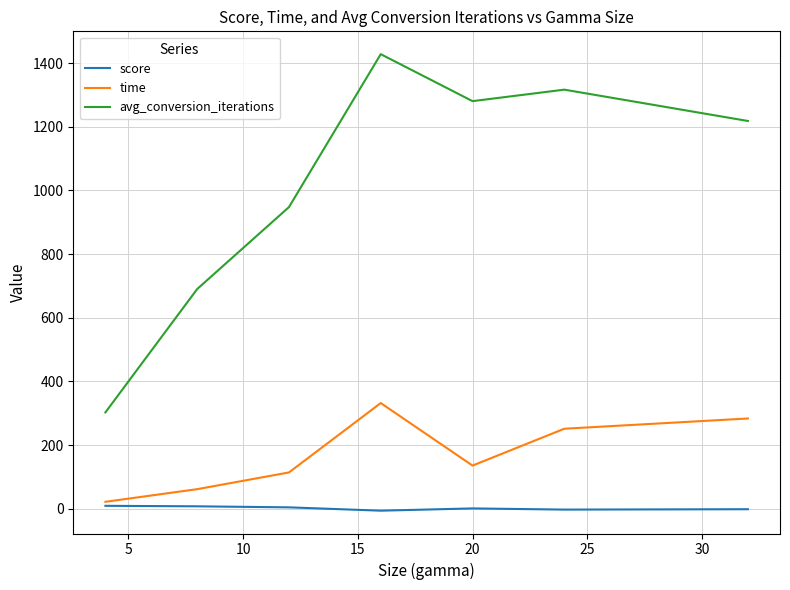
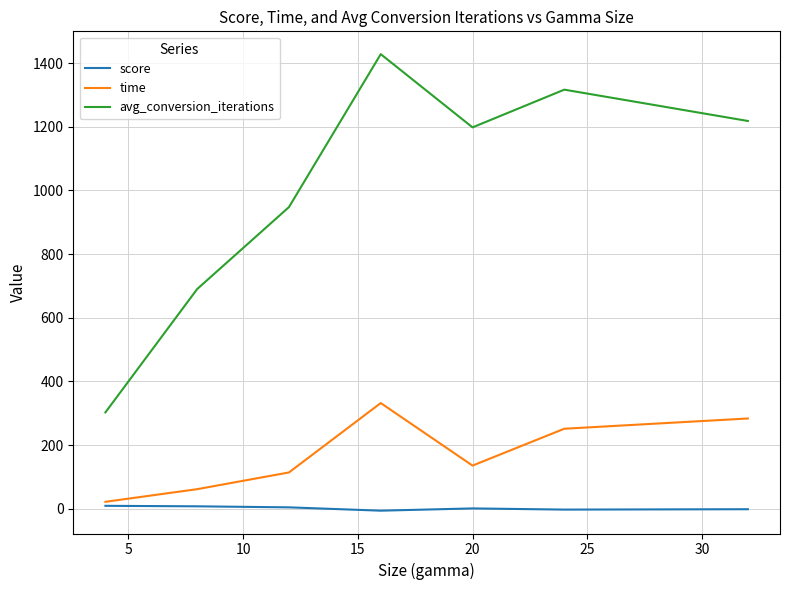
  {
    "score": {
      "20": 0
    },
    "time": {
      "20": 140
    },
    "avg_conversion_iterations": {
-     "20": 1280
+     "20": 1200
    }
  }
